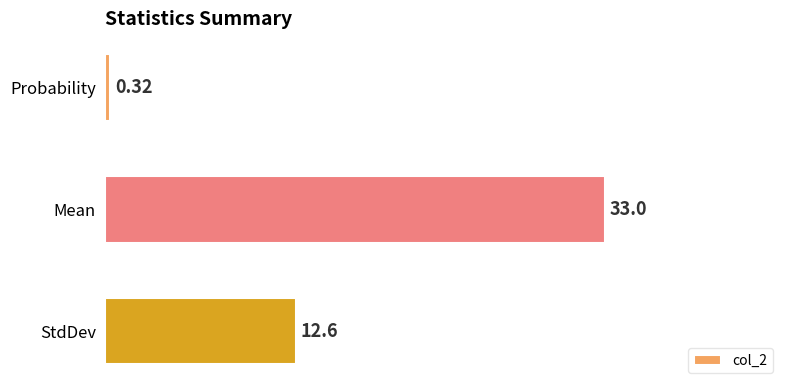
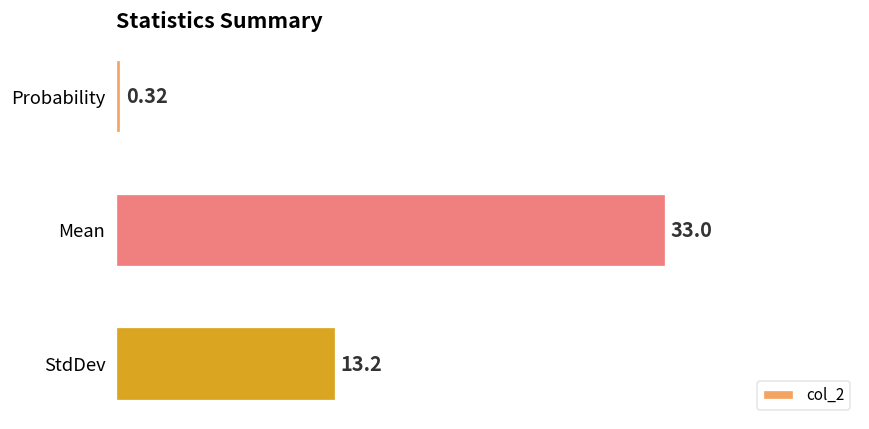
  {
    "Probability": 0.32,
    "Mean": 33.0,
-   "StdDev": 12.6
+   "StdDev": 13.2
  }
